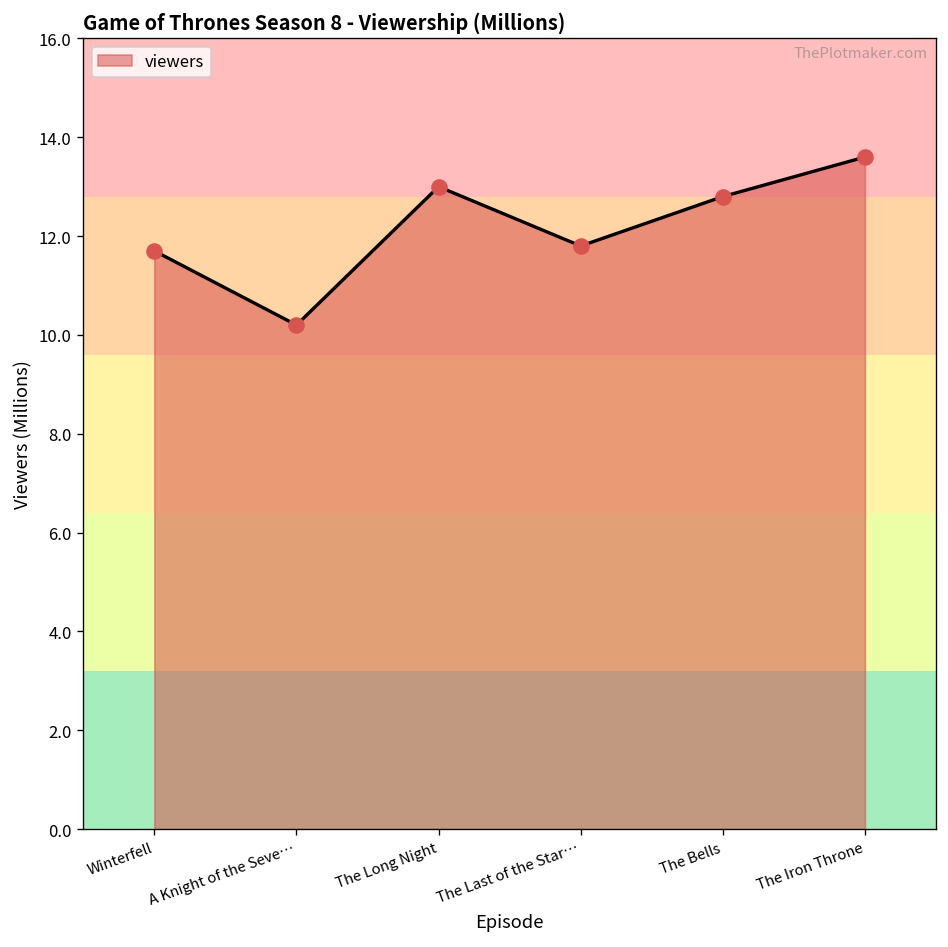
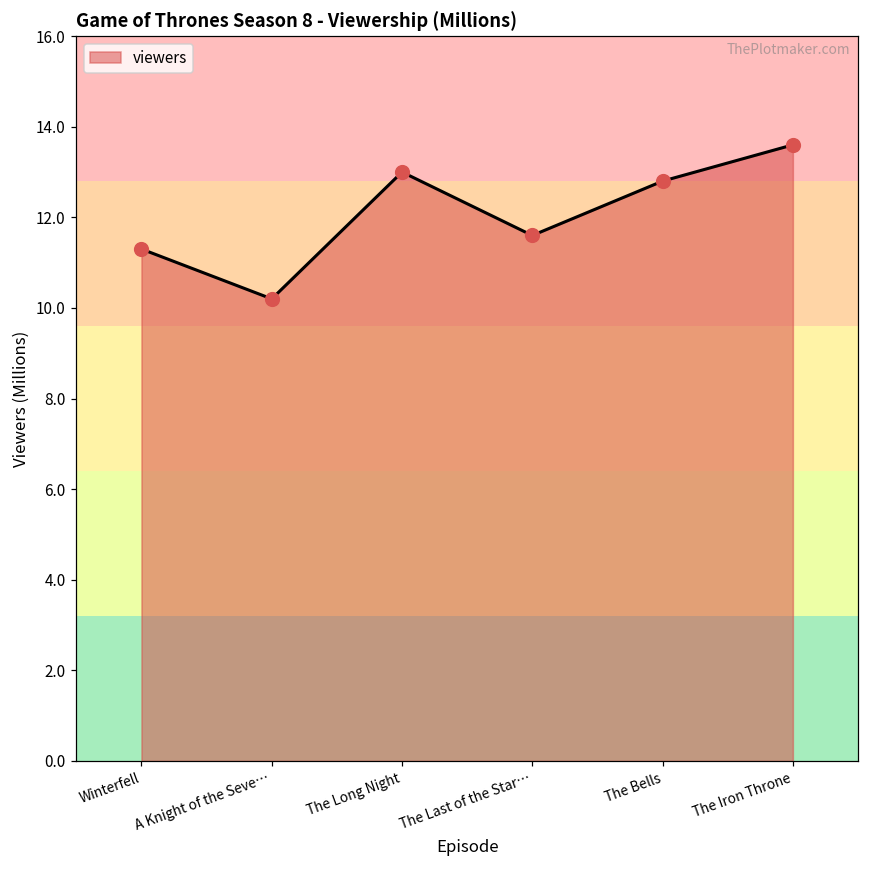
  {
-   "Winterfell": 11.7,
+   "Winterfell": 11.3,
    "A Knight of the Seve…": 10.2,
    "The Long Night": 13.0,
-   "The Last of the Star…": 11.8,
+   "The Last of the Star…": 11.6,
    "The Bells": 12.8,
    "The Iron Throne": 13.6
  }
